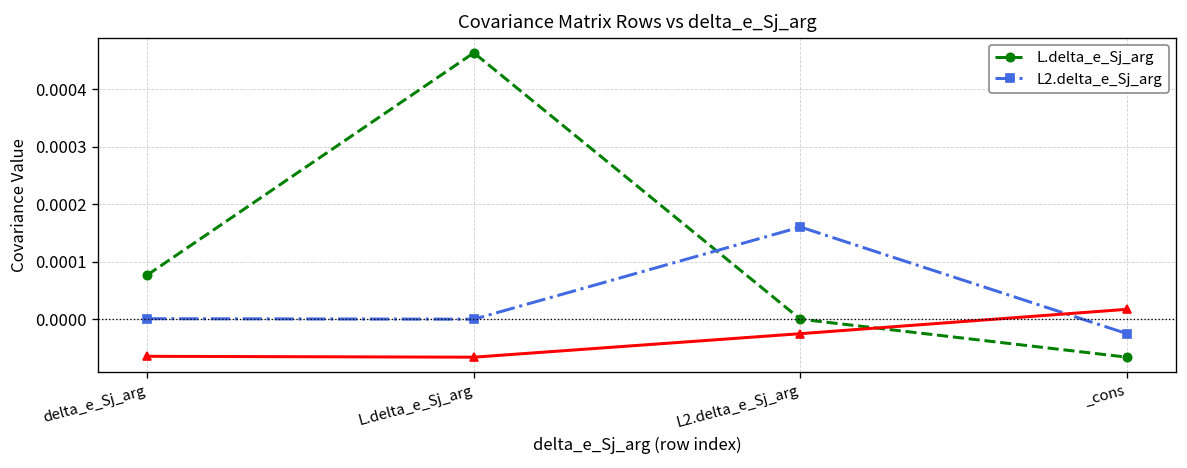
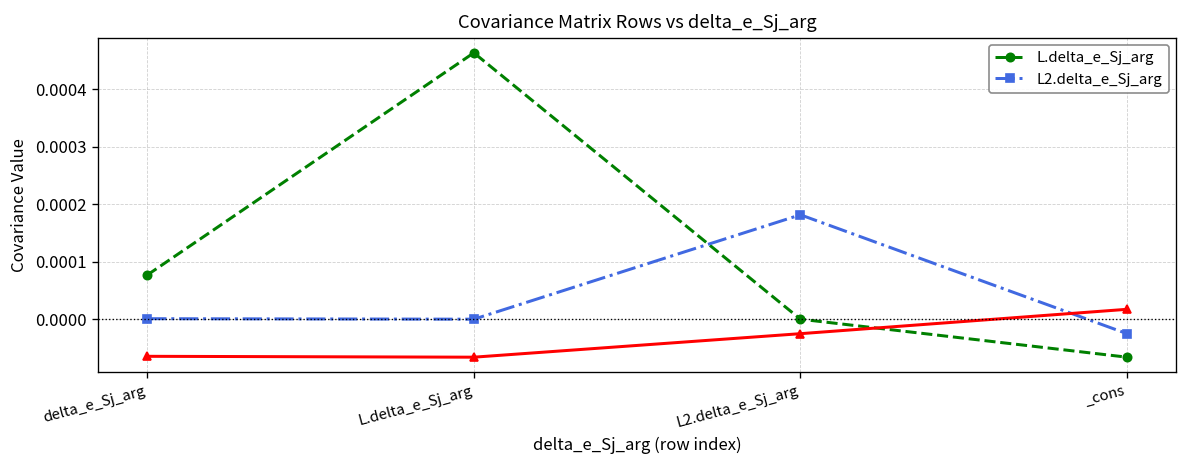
  {
    "L.delta_e_Sj_arg": {
      "delta_e_Sj_arg": 0.00008,
      "L.delta_e_Sj_arg": 0.00046,
      "L2.delta_e_Sj_arg": 0.00000,
      "_cons": -0.00007
    },
    "L2.delta_e_Sj_arg": {
      "delta_e_Sj_arg": 0.00000,
      "L.delta_e_Sj_arg": 0.00000,
-     "L2.delta_e_Sj_arg": 0.00016,
+     "L2.delta_e_Sj_arg": 0.00018,
      "_cons": -0.00003
    }
  }
